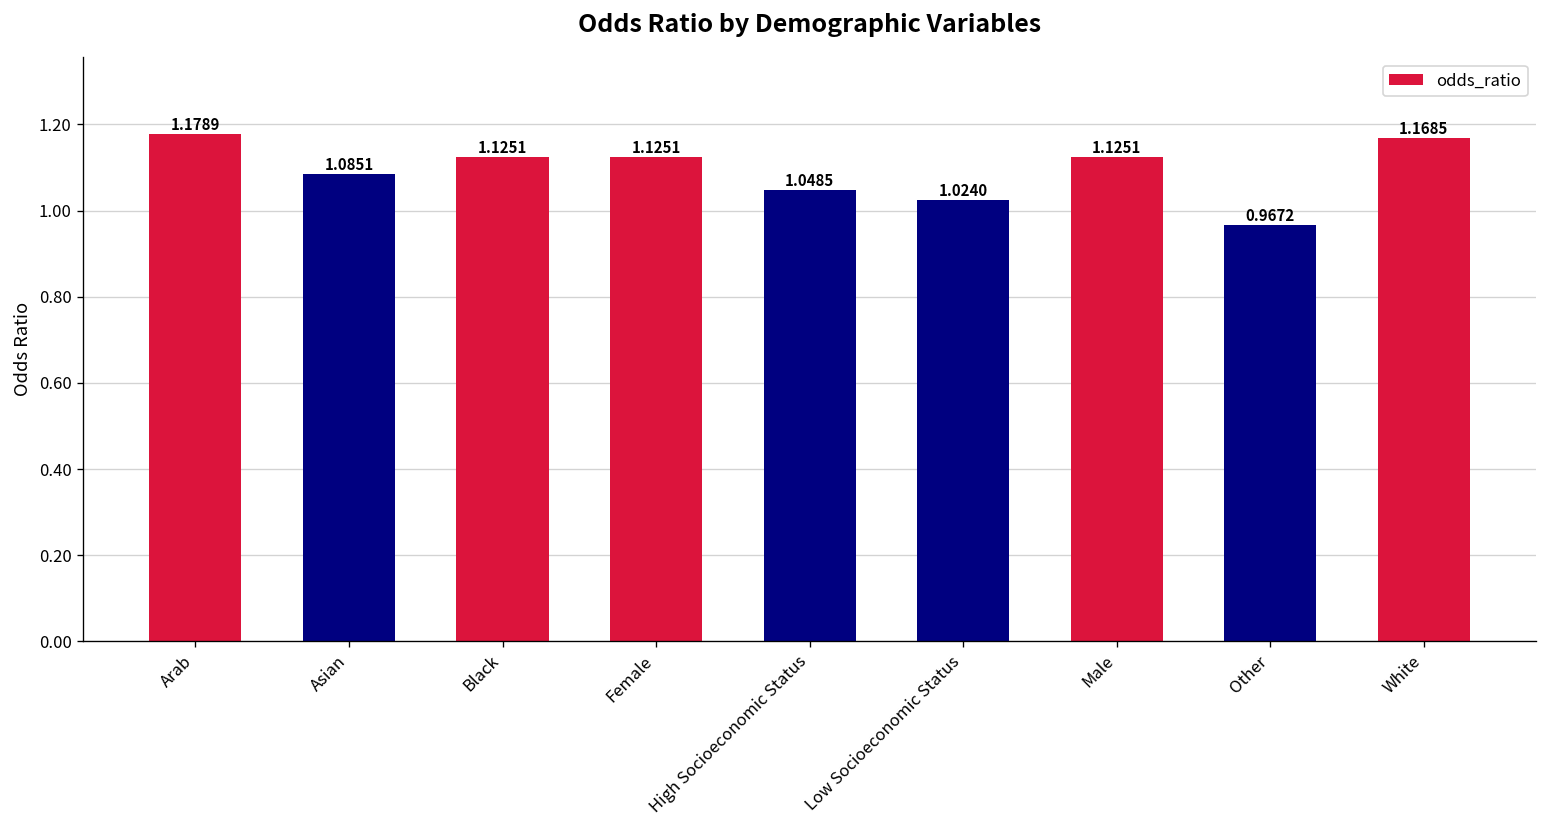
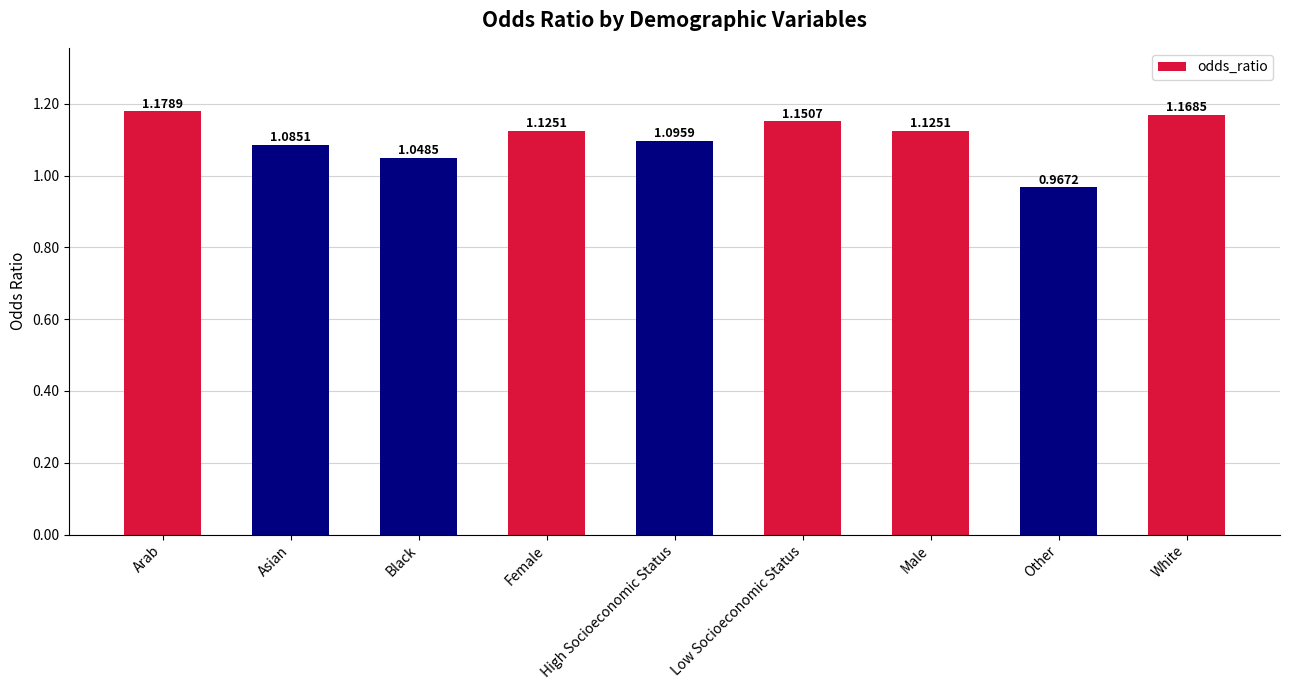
  {
    "Arab": 1.1789,
    "Asian": 1.0851,
-   "Black": 1.1251,
+   "Black": 1.0485,
    "Female": 1.1251,
-   "High Socioeconomic Status": 1.0485,
-   "Low Socioeconomic Status": 1.0240,
+   "High Socioeconomic Status": 1.0959,
+   "Low Socioeconomic Status": 1.1507,
    "Male": 1.1251,
    "Other": 0.9672,
    "White": 1.1685
  }
